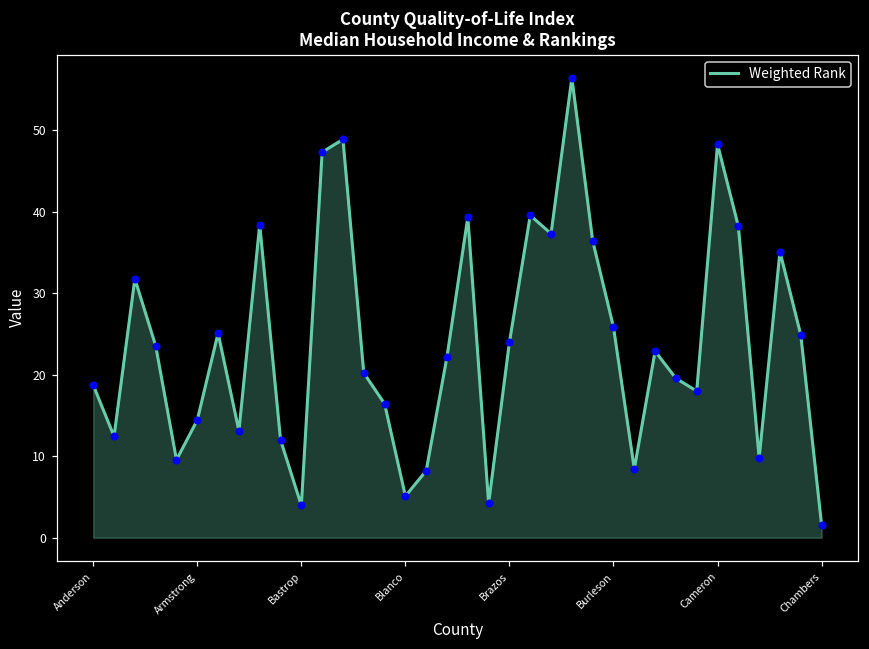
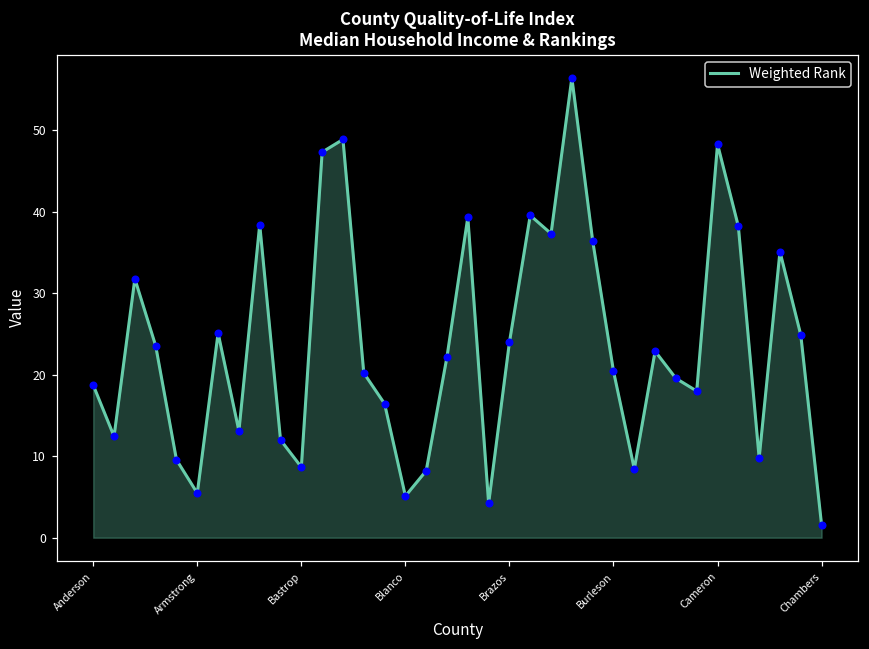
  {
    "Anderson": 19,
-   "Armstrong": 14,
-   "Bastrop": 4,
+   "Armstrong": 5,
+   "Bastrop": 9,
    "Blanco": 5,
    "Brazos": 24,
-   "Burleson": 26,
+   "Burleson": 20,
    "Cameron": 48,
    "Chambers": 2
  }
